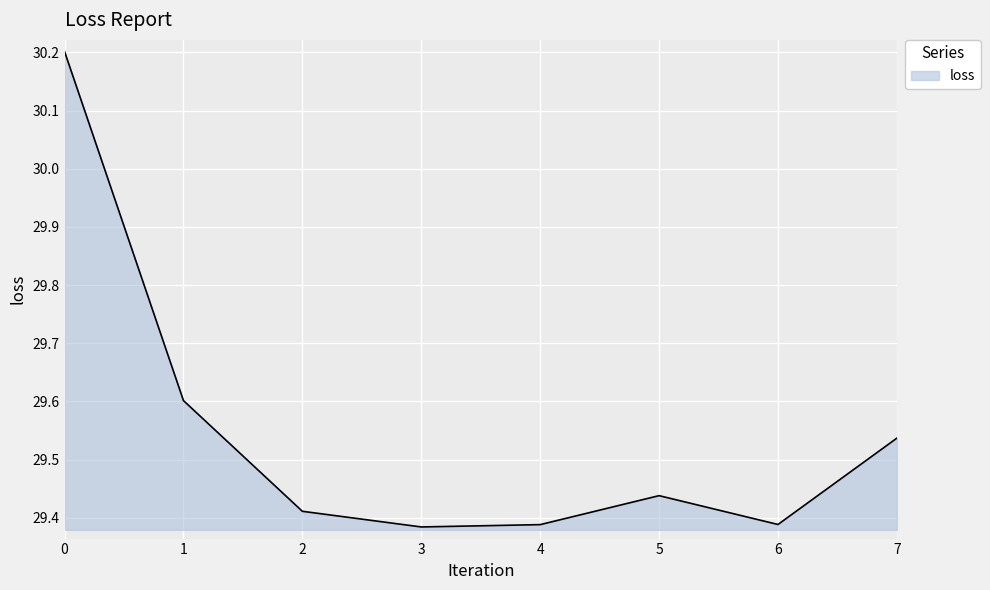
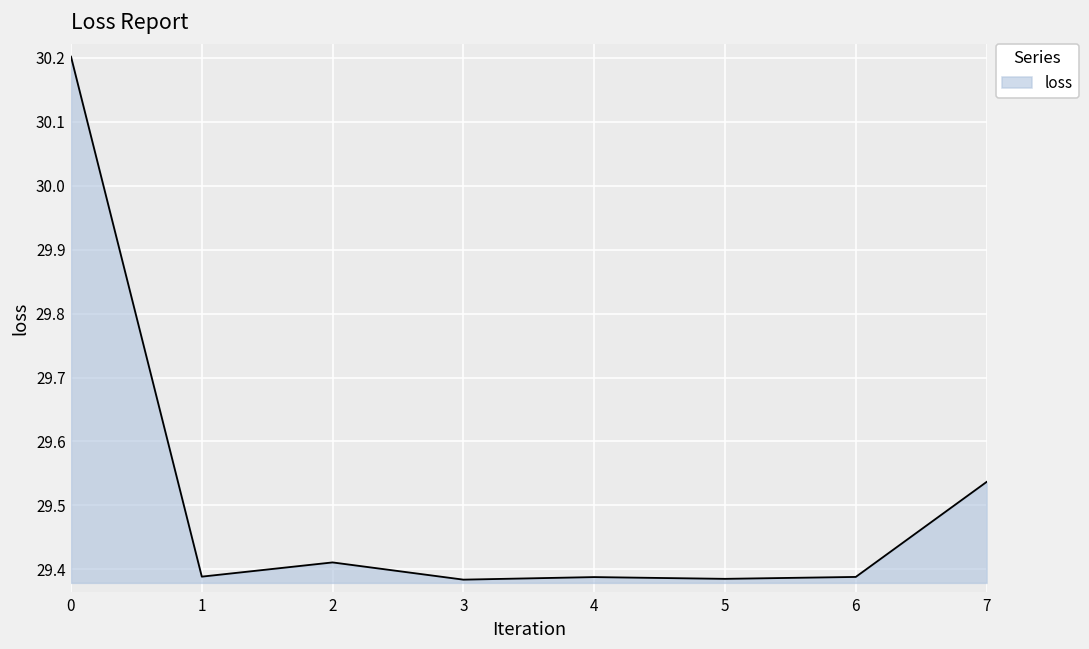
  {
    "0": 30.20,
-   "1": 29.60,
+   "1": 29.39,
    "2": 29.41,
    "3": 29.38,
    "4": 29.39,
-   "5": 29.44,
+   "5": 29.39,
    "6": 29.39,
    "7": 29.54
  }
